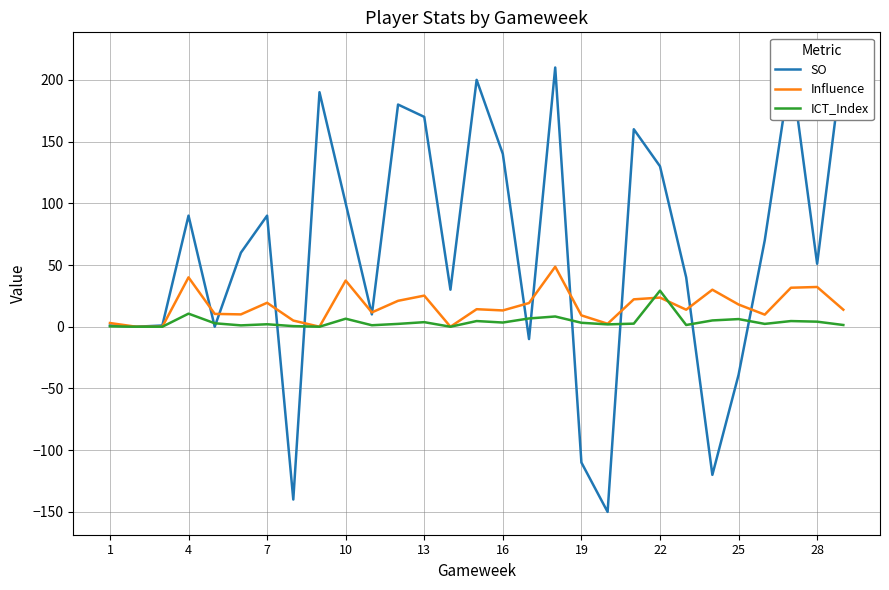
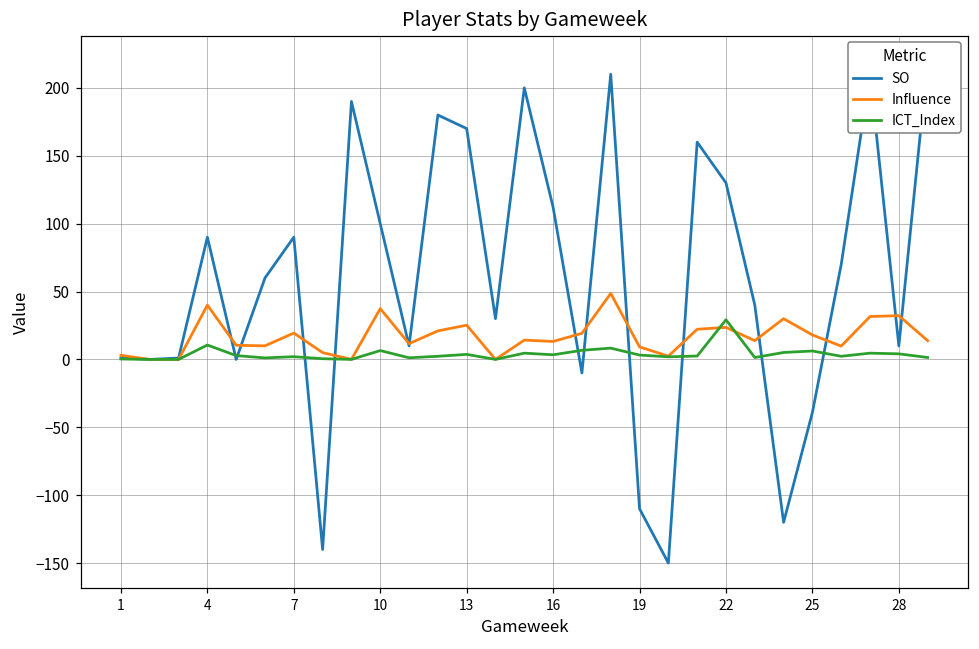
  {
    "SO": {
      "4": 90,
      "7": 90,
      "10": 100,
      "13": 170,
-     "16": 140,
+     "16": 112,
      "19": -110,
      "22": 130,
      "25": -39,
-     "28": 51
+     "28": 10
    },
    "Influence": {
      "4": 40,
      "7": 19,
      "10": 37,
      "13": 25,
      "16": 13,
      "19": 9,
      "22": 24,
      "25": 18,
      "28": 32
    },
    "ICT_Index": {
      "4": 11,
      "7": 2,
      "10": 7,
      "13": 4,
      "16": 3,
      "19": 3,
      "22": 29,
      "25": 6,
      "28": 4
    }
  }
